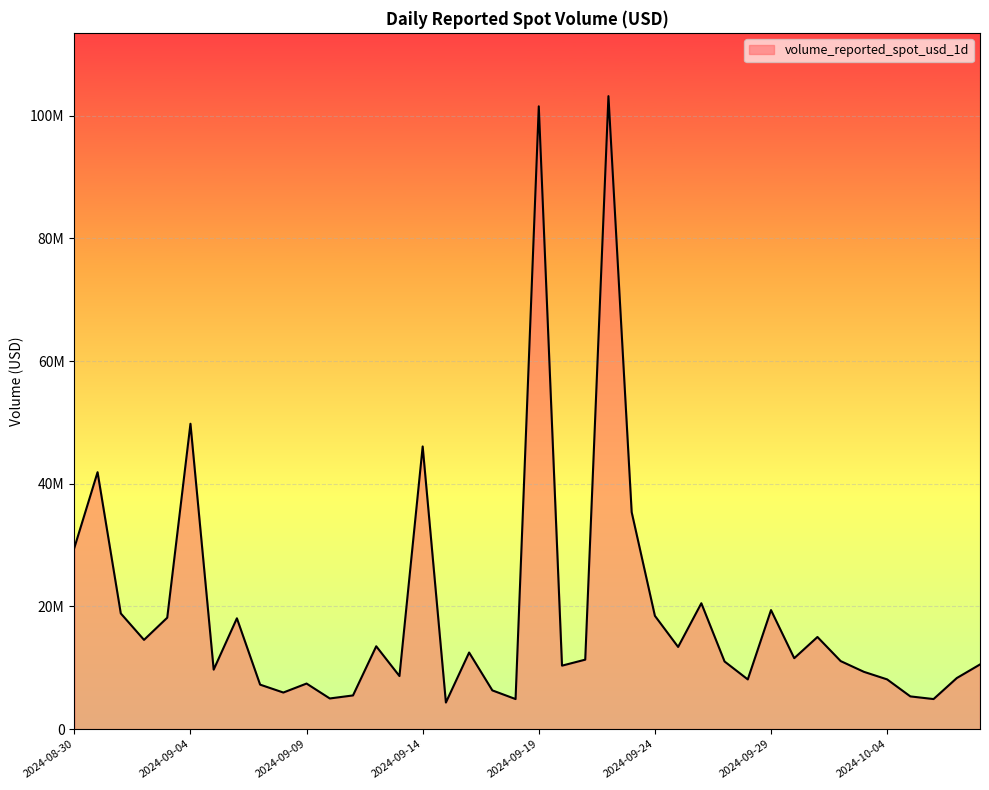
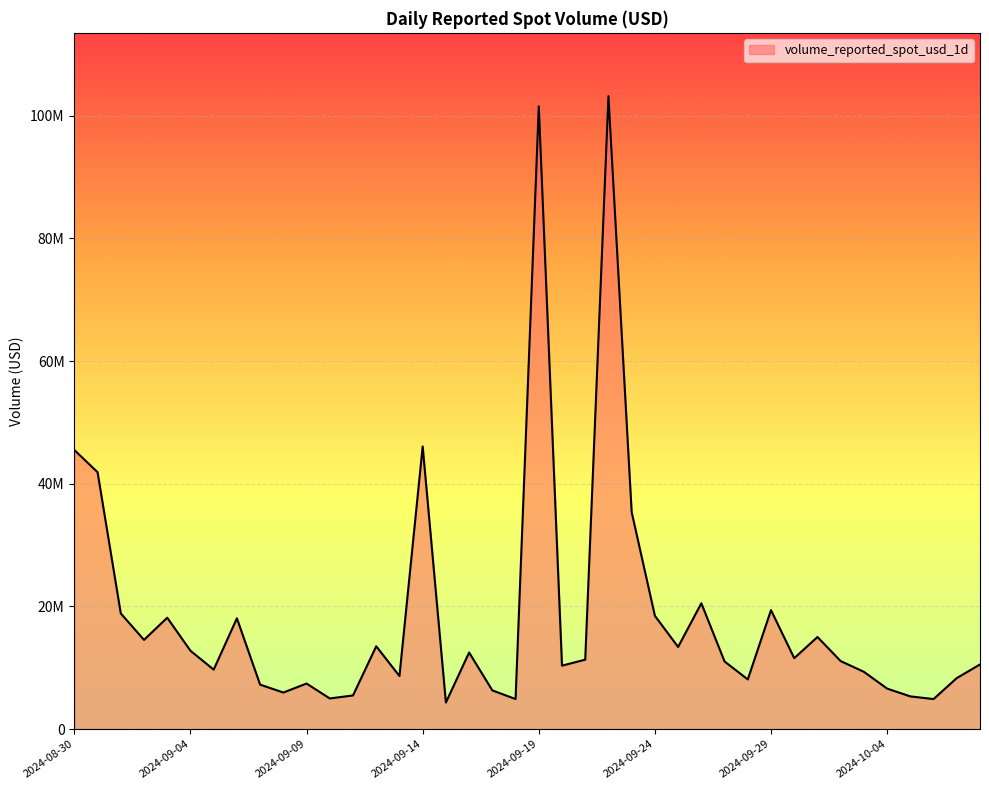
  {
-   "2024-08-30": 30000000,
-   "2024-09-04": 50000000,
+   "2024-08-30": 45000000,
+   "2024-09-04": 13000000,
    "2024-09-09": 7000000,
    "2024-09-14": 46000000,
    "2024-09-19": 102000000,
    "2024-09-24": 18000000,
    "2024-09-29": 19000000,
-   "2024-10-04": 8000000
+   "2024-10-04": 7000000
  }
